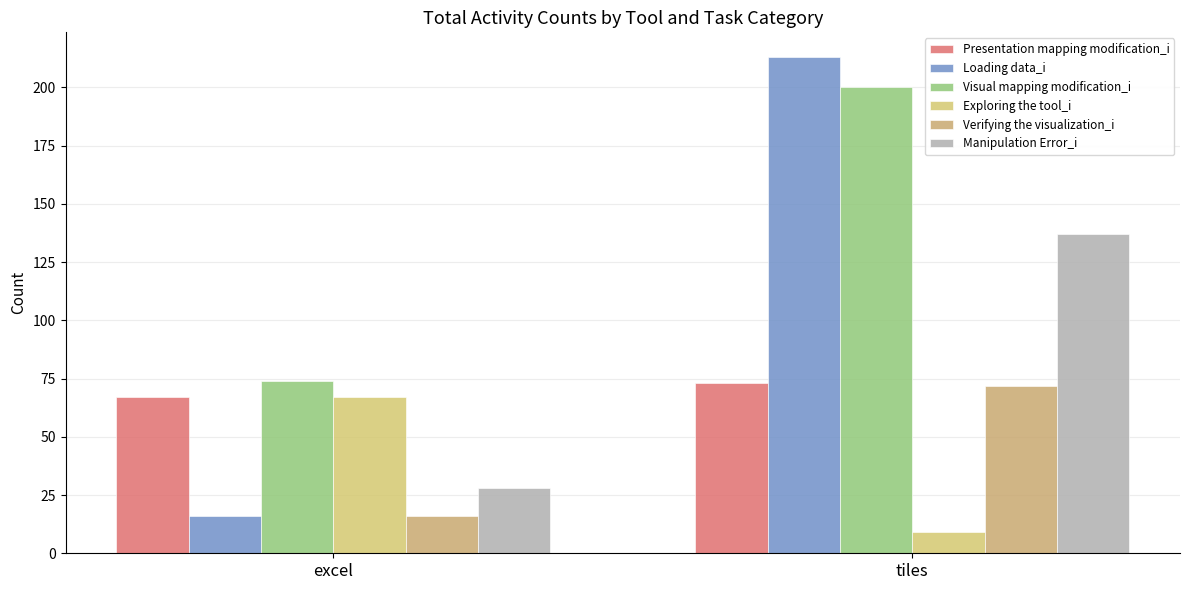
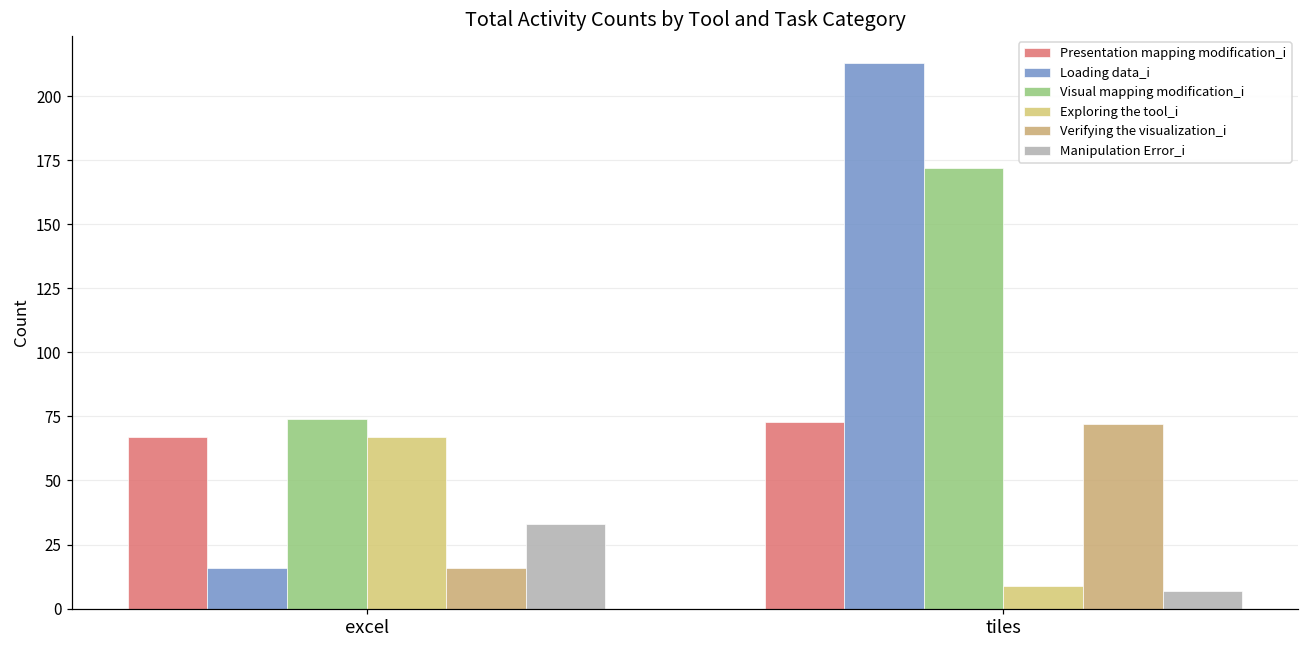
  {
    "Presentation mapping modification_i": {
      "excel": 67,
      "tiles": 73
    },
    "Loading data_i": {
      "excel": 16,
      "tiles": 213
    },
    "Visual mapping modification_i": {
      "excel": 74,
-     "tiles": 200
+     "tiles": 172
    },
    "Manipulation Error_i": {
-     "excel": 28,
-     "tiles": 137
+     "excel": 33,
+     "tiles": 7
    }
  }
